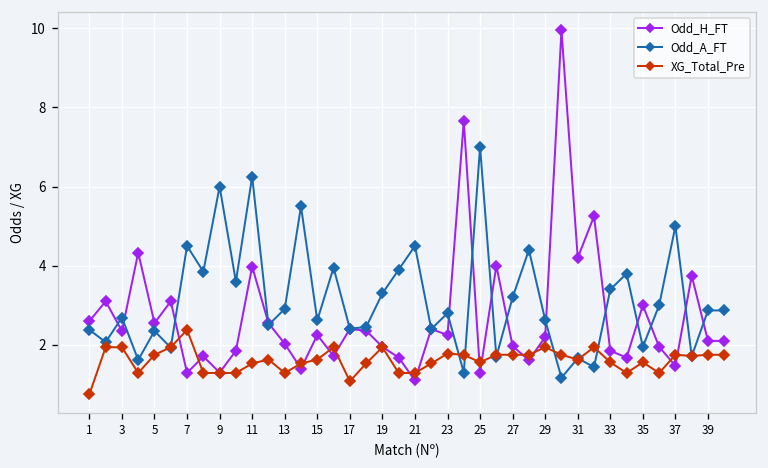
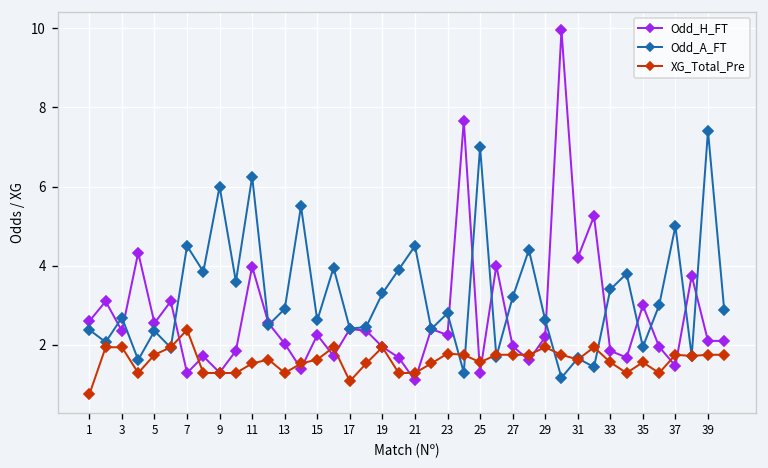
  {
    "Odd_H_FT": {
      "1": 2.6,
      "3": 2.4,
      "5": 2.6,
      "7": 1.3,
      "11": 4.0,
      "13": 2.0,
      "15": 2.3,
      "21": 1.1,
      "23": 2.3,
      "25": 1.3,
      "27": 2.0,
      "29": 2.2,
      "31": 4.2,
      "33": 1.9,
      "35": 3.0,
      "37": 1.5,
      "39": 2.1
    },
    "Odd_A_FT": {
      "1": 2.4,
      "3": 2.7,
      "5": 2.4,
      "7": 4.5,
      "9": 6.0,
      "11": 6.3,
      "13": 2.9,
      "15": 2.6,
      "19": 3.3,
      "21": 4.5,
      "23": 2.8,
      "25": 7.0,
      "27": 3.2,
      "29": 2.6,
      "33": 3.4,
      "35": 2.0,
      "37": 5.0,
-     "39": 2.9
+     "39": 7.4
    },
    "XG_Total_Pre": {
      "1": 0.8,
      "3": 1.9,
      "5": 1.8,
      "7": 2.4,
      "11": 1.5,
      "13": 1.3,
      "15": 1.6,
      "17": 1.1,
      "21": 1.3,
      "23": 1.8,
      "25": 1.6,
      "27": 1.8,
      "29": 1.9,
      "33": 1.6,
      "35": 1.6,
      "37": 1.8,
      "39": 1.8
    }
  }
